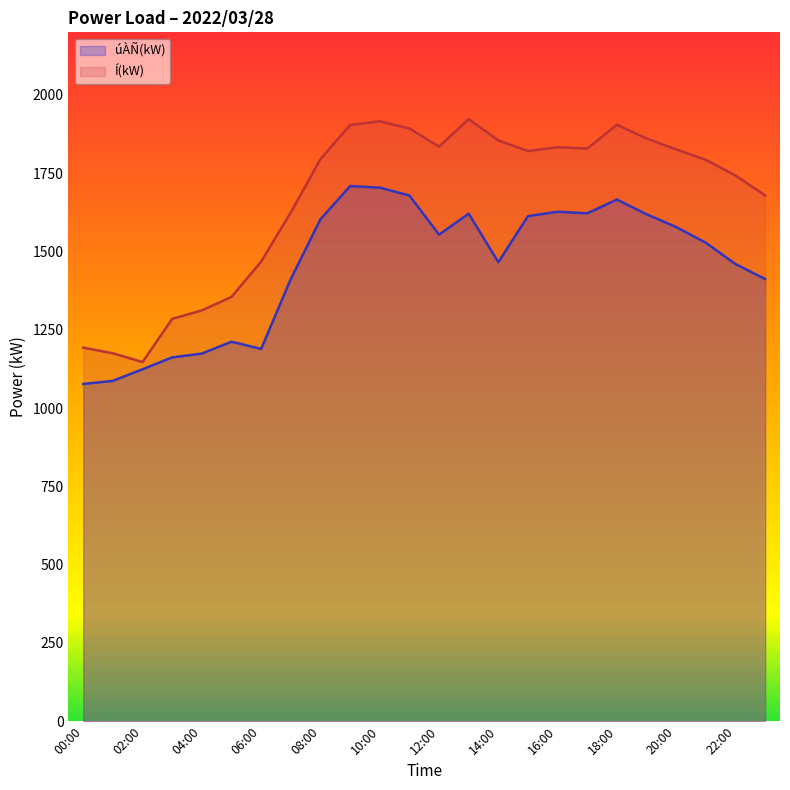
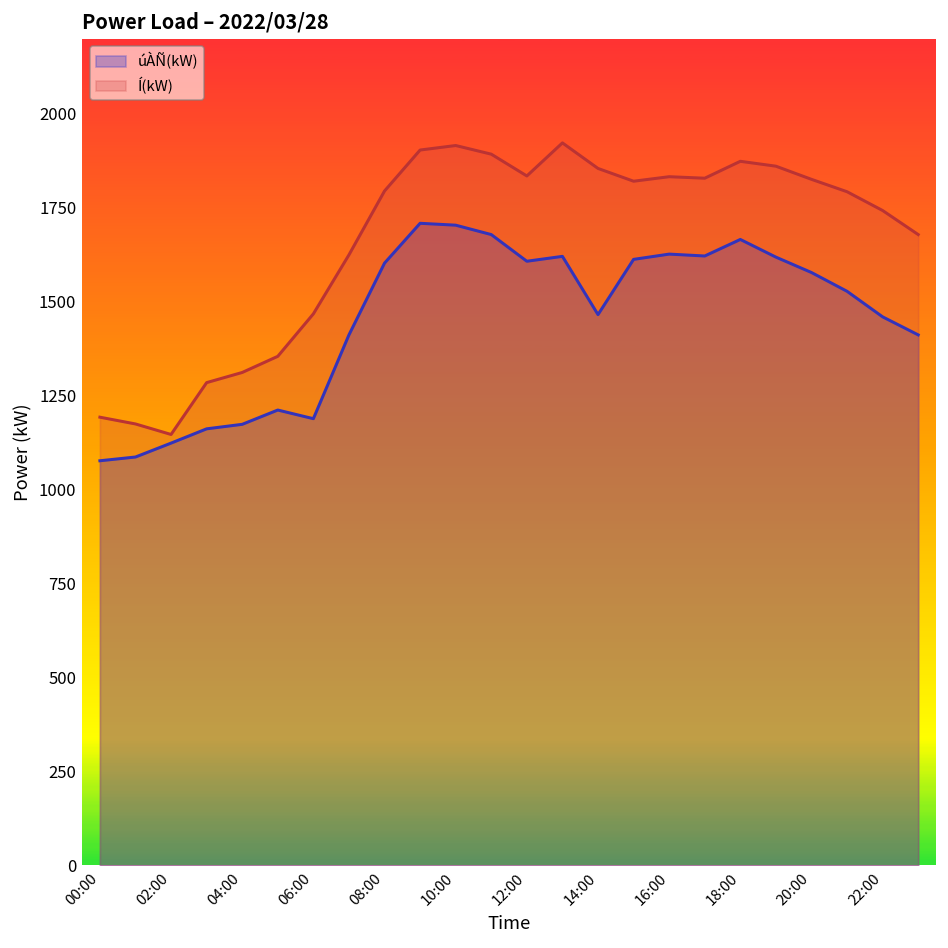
  {
    "úÀÑ(kW)": {
      "00:00": 1080,
      "02:00": 1120,
      "04:00": 1170,
      "06:00": 1190,
      "08:00": 1600,
      "10:00": 1700,
-     "12:00": 1550,
+     "12:00": 1610,
      "14:00": 1470,
      "16:00": 1630,
      "18:00": 1670,
      "20:00": 1580,
      "22:00": 1460
    },
    "Í(kW)": {
      "00:00": 1190,
      "02:00": 1150,
      "04:00": 1310,
      "06:00": 1470,
      "08:00": 1800,
      "10:00": 1920,
      "12:00": 1840,
      "14:00": 1860,
      "16:00": 1830,
-     "18:00": 1910,
+     "18:00": 1870,
      "20:00": 1830,
      "22:00": 1740
    }
  }
